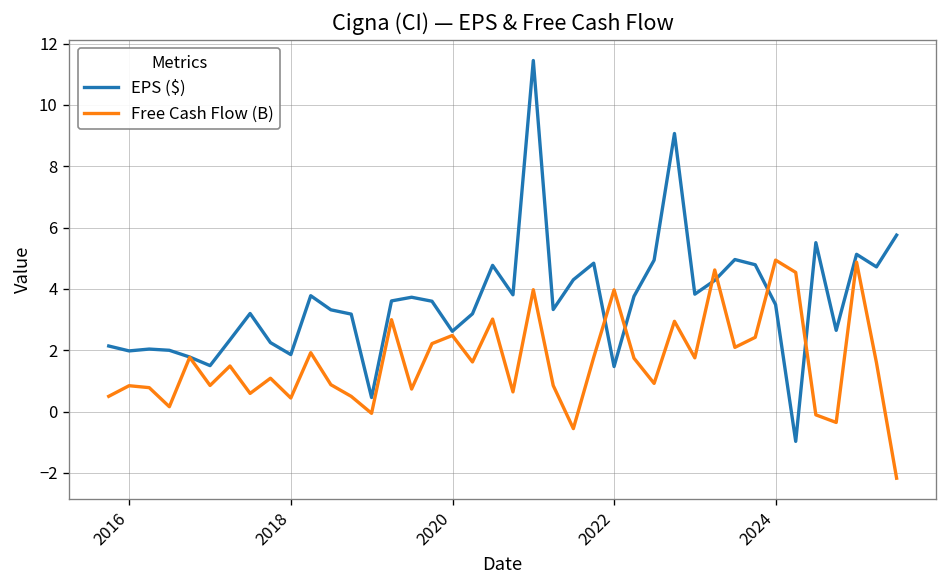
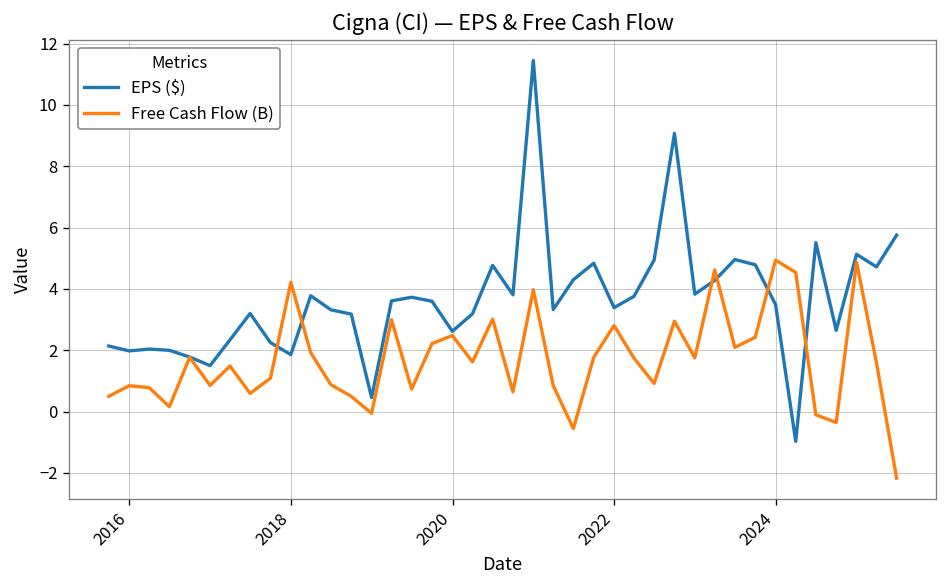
  {
    "EPS ($)": {
      "2016": 2.0,
      "2018": 1.9,
      "2020": 2.6,
-     "2022": 1.5,
+     "2022": 3.4,
      "2024": 3.5
    },
    "Free Cash Flow (B)": {
      "2016": 0.8,
-     "2018": 0.4,
+     "2018": 4.2,
      "2020": 2.5,
-     "2022": 4.0,
+     "2022": 2.8,
      "2024": 4.9
    }
  }
